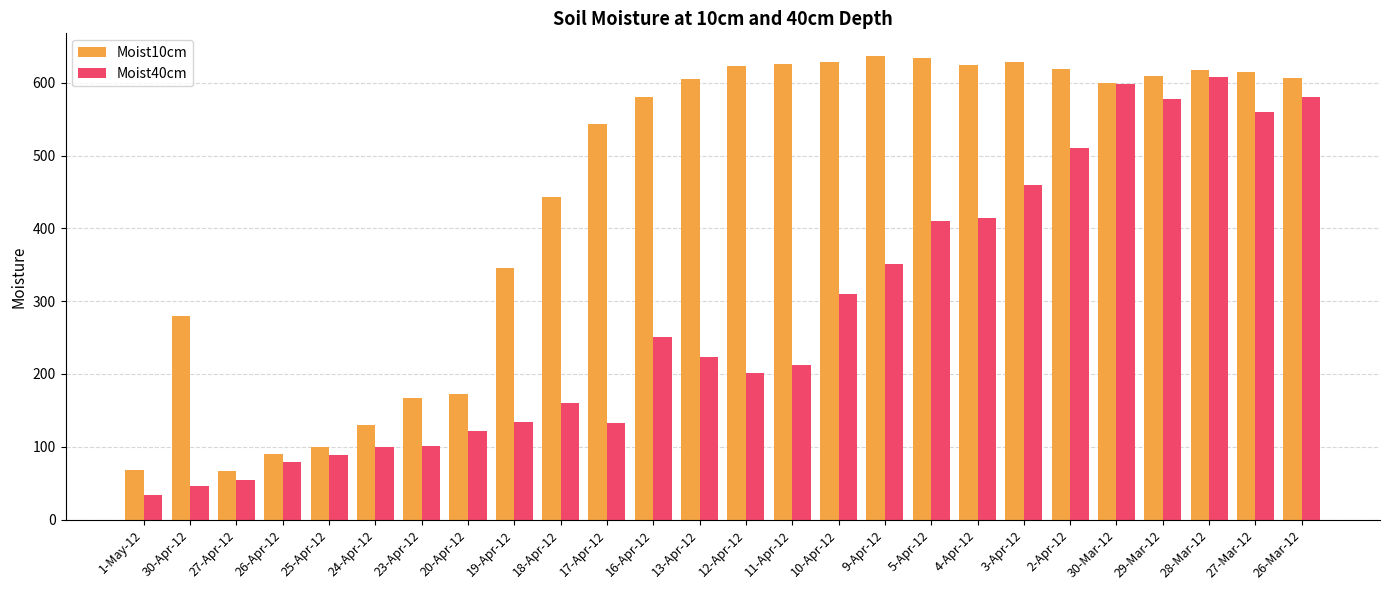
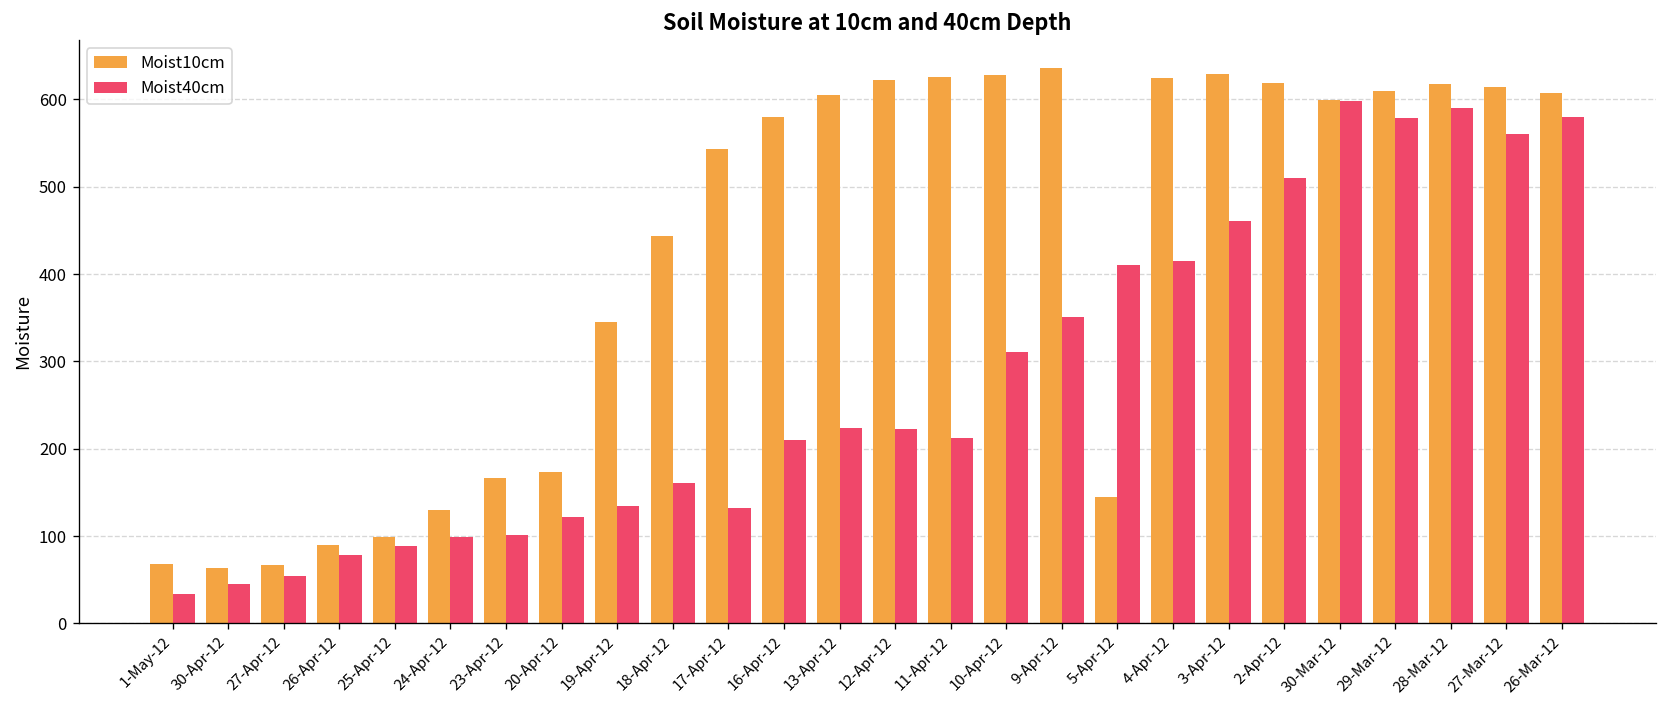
  {
    "Moist10cm": {
      "1-May-12": 70,
-     "30-Apr-12": 280,
+     "30-Apr-12": 60,
      "27-Apr-12": 70,
      "26-Apr-12": 90,
      "25-Apr-12": 100,
      "24-Apr-12": 130,
      "23-Apr-12": 170,
      "20-Apr-12": 170,
      "19-Apr-12": 350,
      "18-Apr-12": 440,
      "17-Apr-12": 540,
      "16-Apr-12": 580,
      "13-Apr-12": 610,
      "12-Apr-12": 620,
      "11-Apr-12": 630,
      "10-Apr-12": 630,
      "9-Apr-12": 640,
-     "5-Apr-12": 630,
+     "5-Apr-12": 140,
      "4-Apr-12": 620,
      "3-Apr-12": 630,
      "2-Apr-12": 620,
      "30-Mar-12": 600,
      "29-Mar-12": 610,
      "28-Mar-12": 620,
      "27-Mar-12": 610,
      "26-Mar-12": 610
    },
    "Moist40cm": {
      "1-May-12": 30,
      "30-Apr-12": 50,
      "27-Apr-12": 50,
      "26-Apr-12": 80,
      "25-Apr-12": 90,
      "24-Apr-12": 100,
      "23-Apr-12": 100,
      "20-Apr-12": 120,
      "19-Apr-12": 130,
      "18-Apr-12": 160,
      "17-Apr-12": 130,
-     "16-Apr-12": 250,
+     "16-Apr-12": 210,
      "13-Apr-12": 220,
-     "12-Apr-12": 200,
+     "12-Apr-12": 220,
      "11-Apr-12": 210,
      "10-Apr-12": 310,
      "9-Apr-12": 350,
      "5-Apr-12": 410,
      "4-Apr-12": 410,
      "3-Apr-12": 460,
      "2-Apr-12": 510,
      "30-Mar-12": 600,
      "29-Mar-12": 580,
-     "28-Mar-12": 610,
+     "28-Mar-12": 590,
      "27-Mar-12": 560,
      "26-Mar-12": 580
    }
  }
